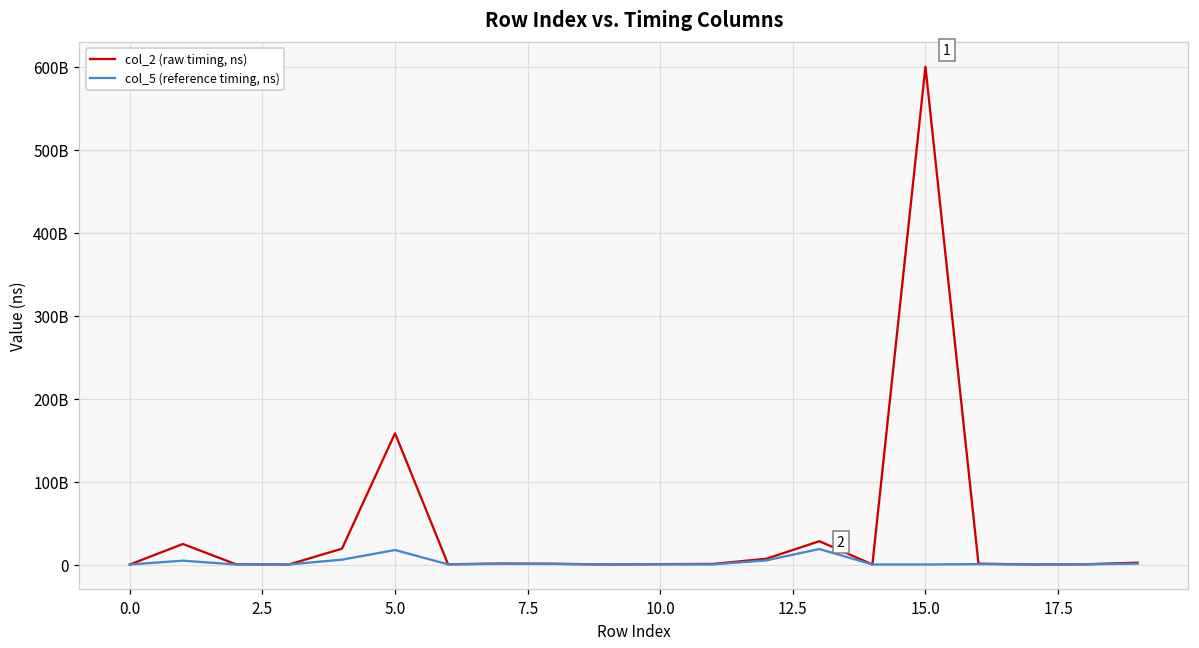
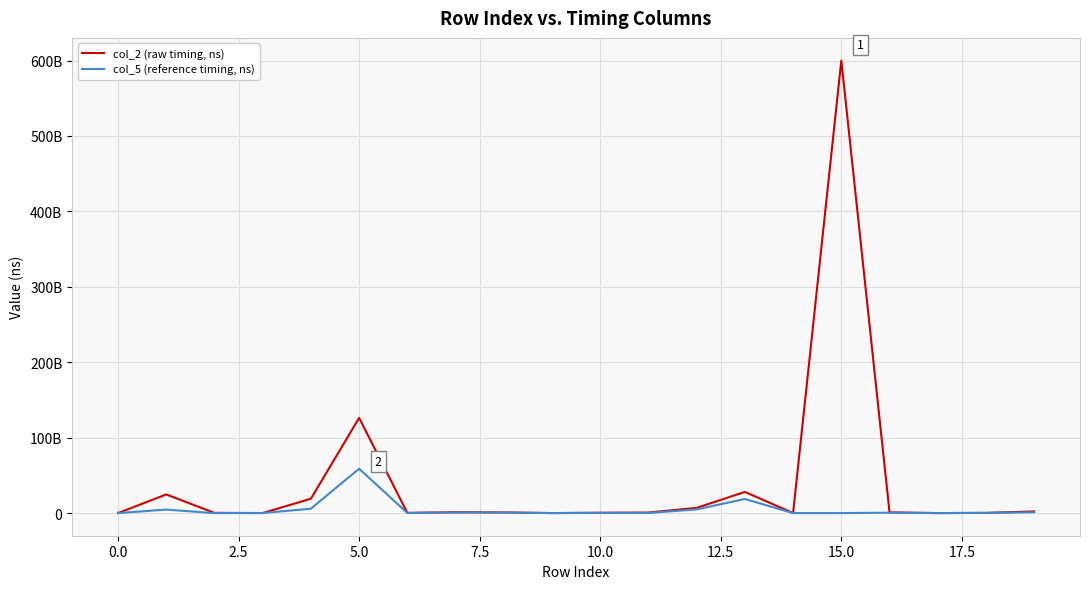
  {
    "col_2 (raw timing, ns)": {
-     "5.0": 160000000000
+     "5.0": 130000000000
    },
    "col_5 (reference timing, ns)": {
-     "5.0": 20000000000,
+     "5.0": 60000000000,
      "15.0": 0
    }
  }
